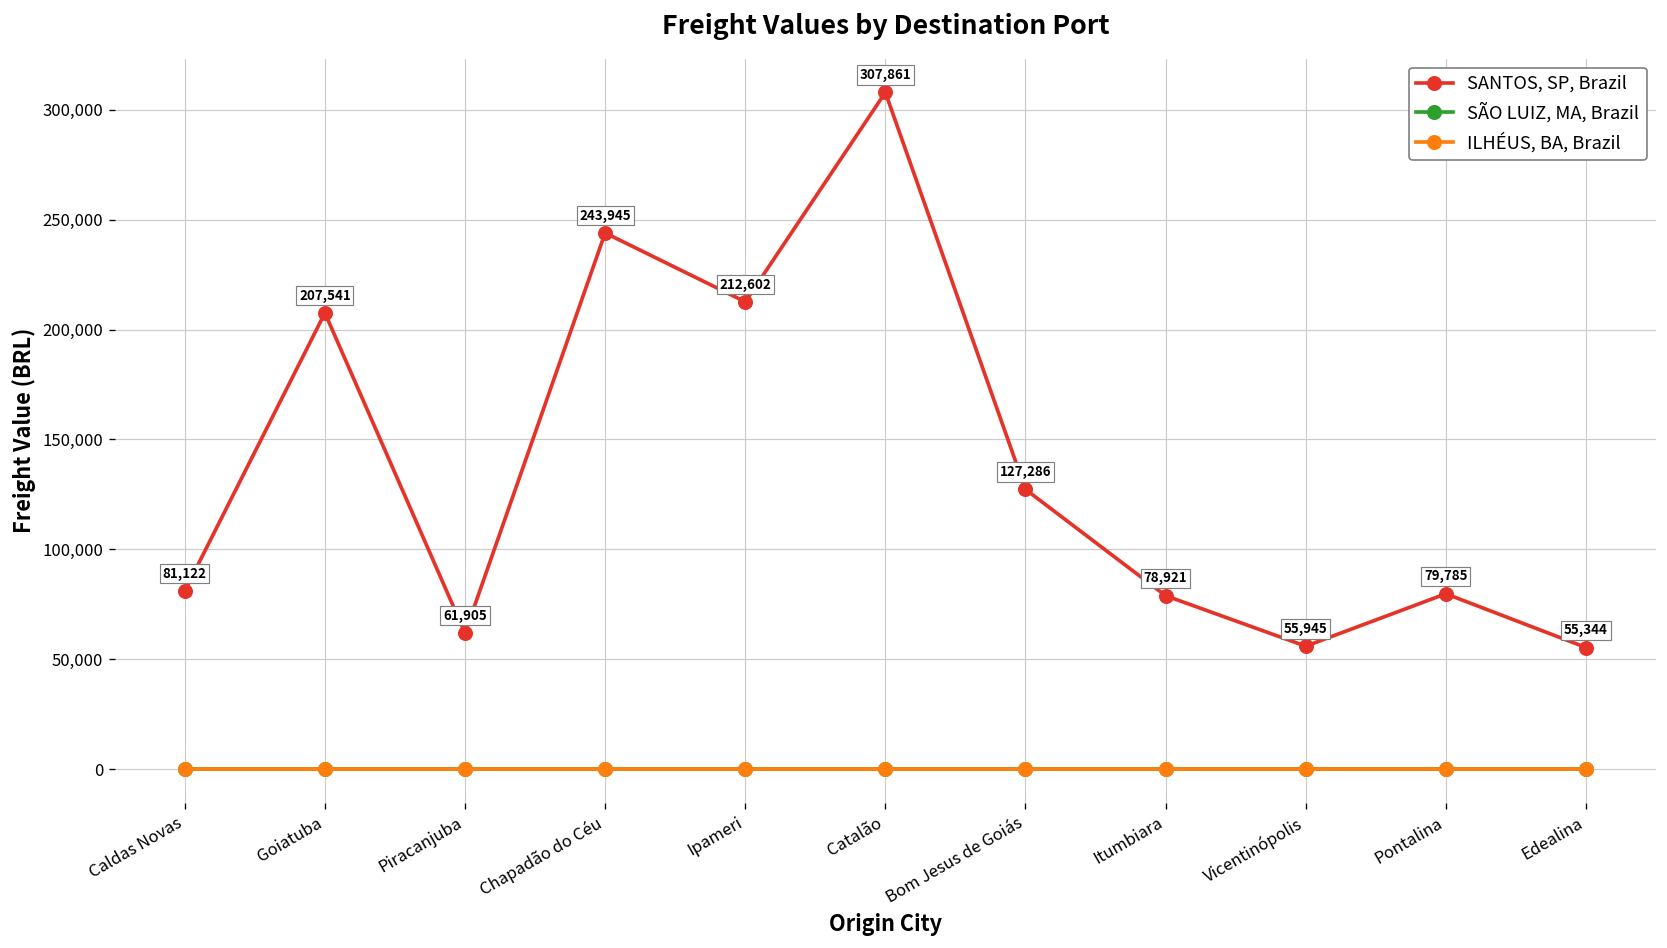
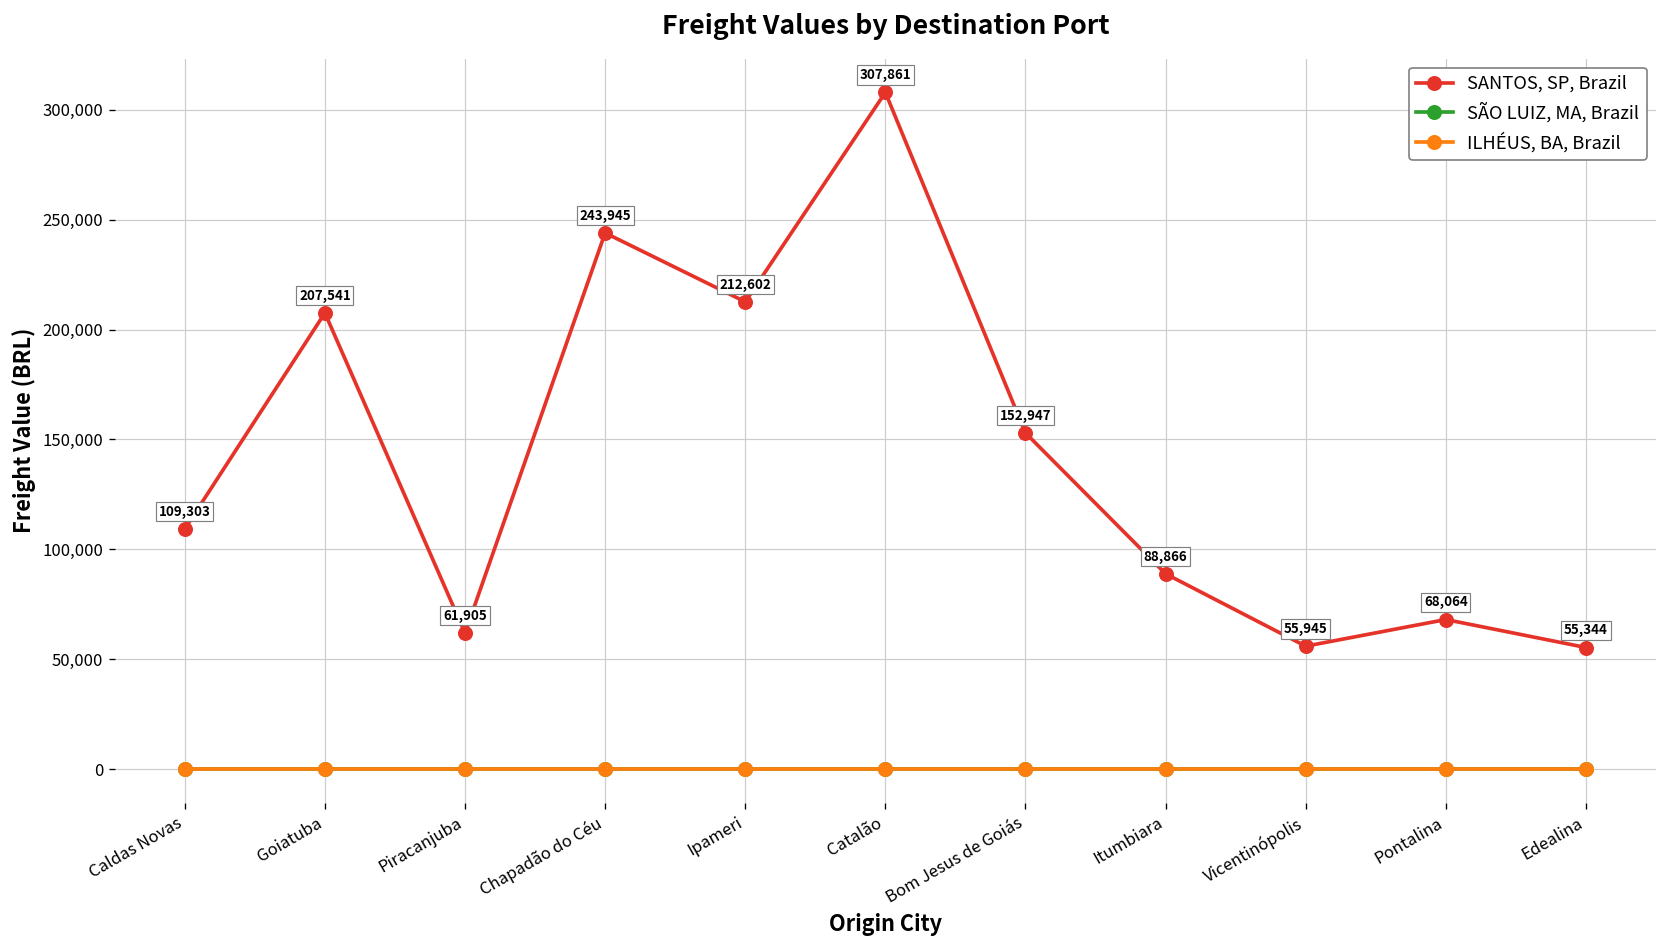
  {
    "SANTOS, SP, Brazil": {
-     "Caldas Novas": "81,122",
-     "Bom Jesus de Goiás": "127,286",
-     "Itumbiara": "78,921",
-     "Pontalina": "79,785"
+     "Caldas Novas": "109,303",
+     "Bom Jesus de Goiás": "152,947",
+     "Itumbiara": "88,866",
+     "Pontalina": "68,064"
    },
    "ILHÉUS, BA, Brazil": {
      "Caldas Novas": "0",
      "Goiatuba": "0",
      "Piracanjuba": "0",
      "Chapadão do Céu": "0",
      "Ipameri": "0",
      "Catalão": "0",
      "Bom Jesus de Goiás": "0",
      "Itumbiara": "0",
      "Vicentinópolis": "0",
      "Pontalina": "0",
      "Edealina": "0"
    }
  }
